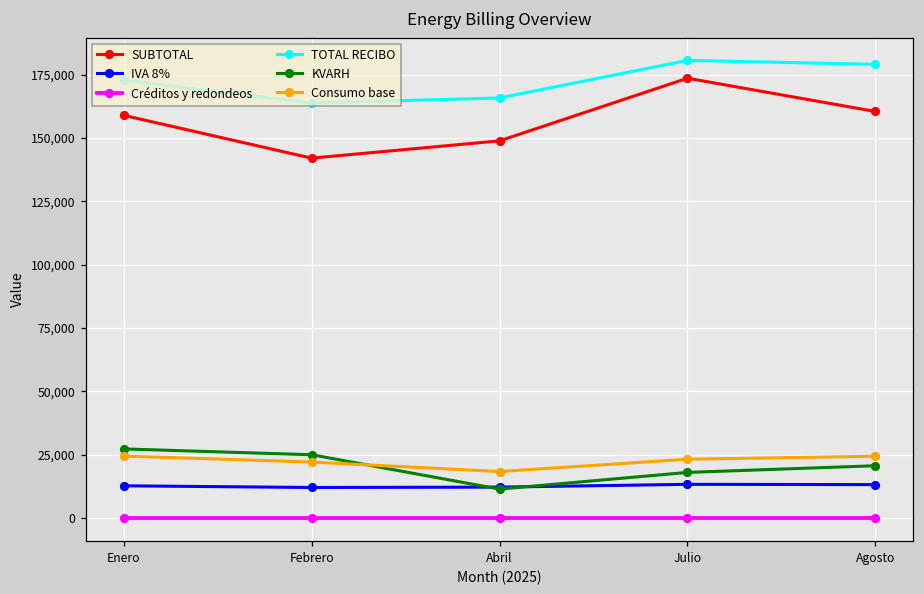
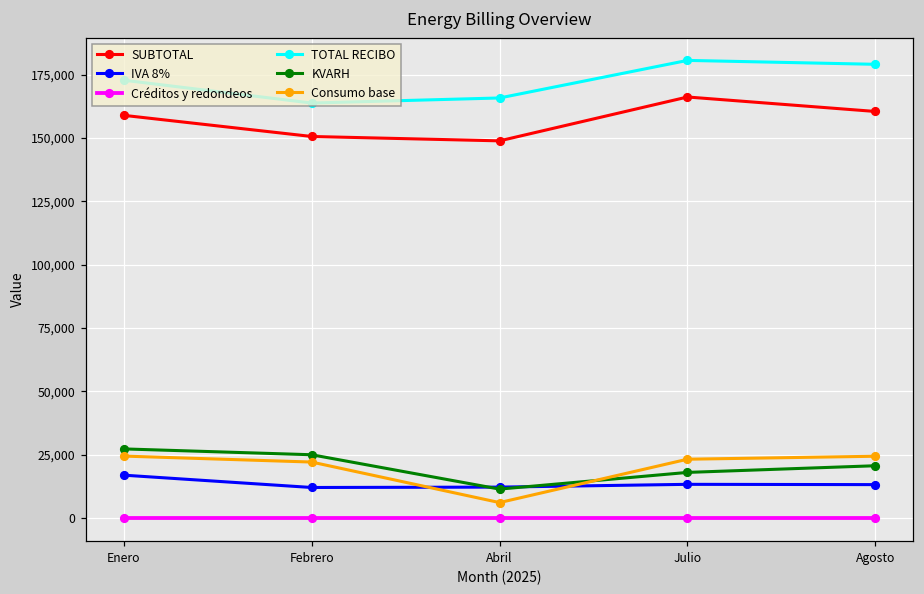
  {
    "SUBTOTAL": {
      "Enero": "159,000",
-     "Febrero": "142,000",
+     "Febrero": "151,000",
      "Abril": "149,000",
-     "Julio": "174,000",
+     "Julio": "166,000",
      "Agosto": "160,000"
    },
    "IVA 8%": {
-     "Enero": "13,000",
+     "Enero": "17,000",
      "Febrero": "12,000",
      "Julio": "13,000",
      "Agosto": "13,000"
    },
    "Créditos y redondeos": {
      "Enero": "0",
      "Febrero": "0",
      "Abril": "0",
      "Julio": "0",
      "Agosto": "0"
    },
    "TOTAL RECIBO": {
      "Febrero": "164,000",
      "Abril": "166,000",
      "Julio": "181,000",
      "Agosto": "179,000"
    },
    "KVARH": {
      "Enero": "27,000",
      "Febrero": "25,000",
      "Julio": "18,000",
      "Agosto": "21,000"
    },
    "Consumo base": {
      "Enero": "24,000",
      "Febrero": "22,000",
-     "Abril": "18,000",
+     "Abril": "6,000",
      "Julio": "23,000",
      "Agosto": "24,000"
    }
  }
